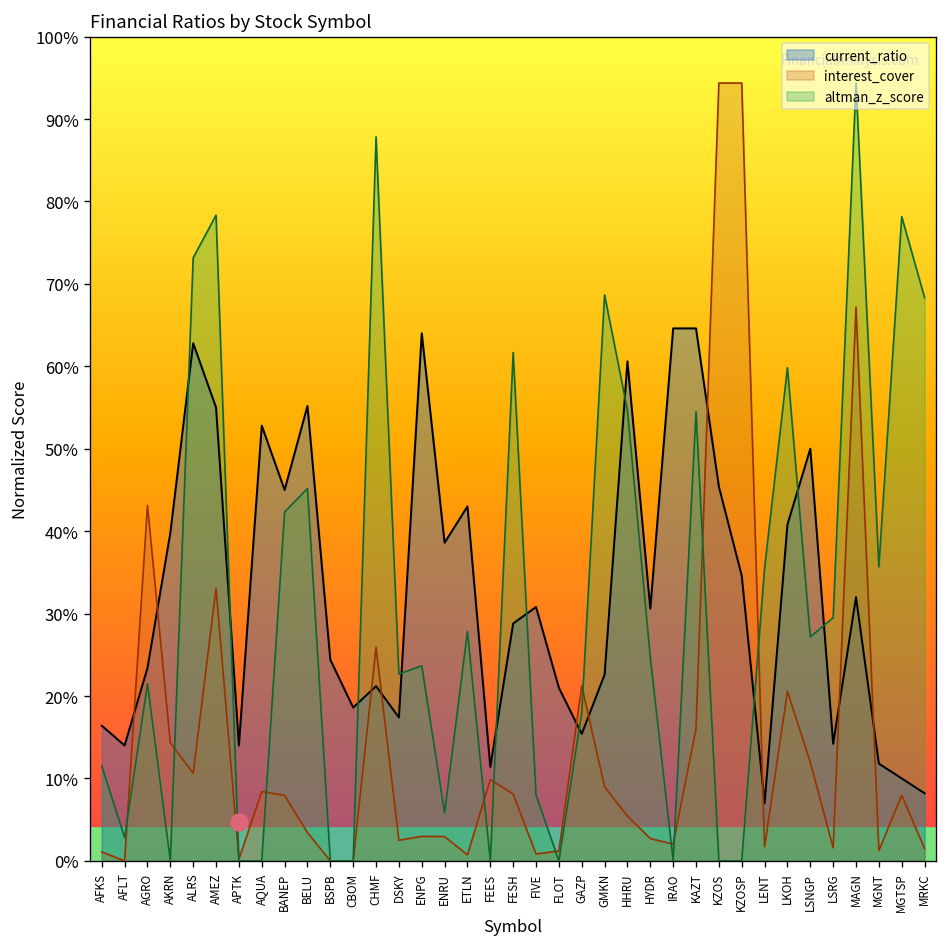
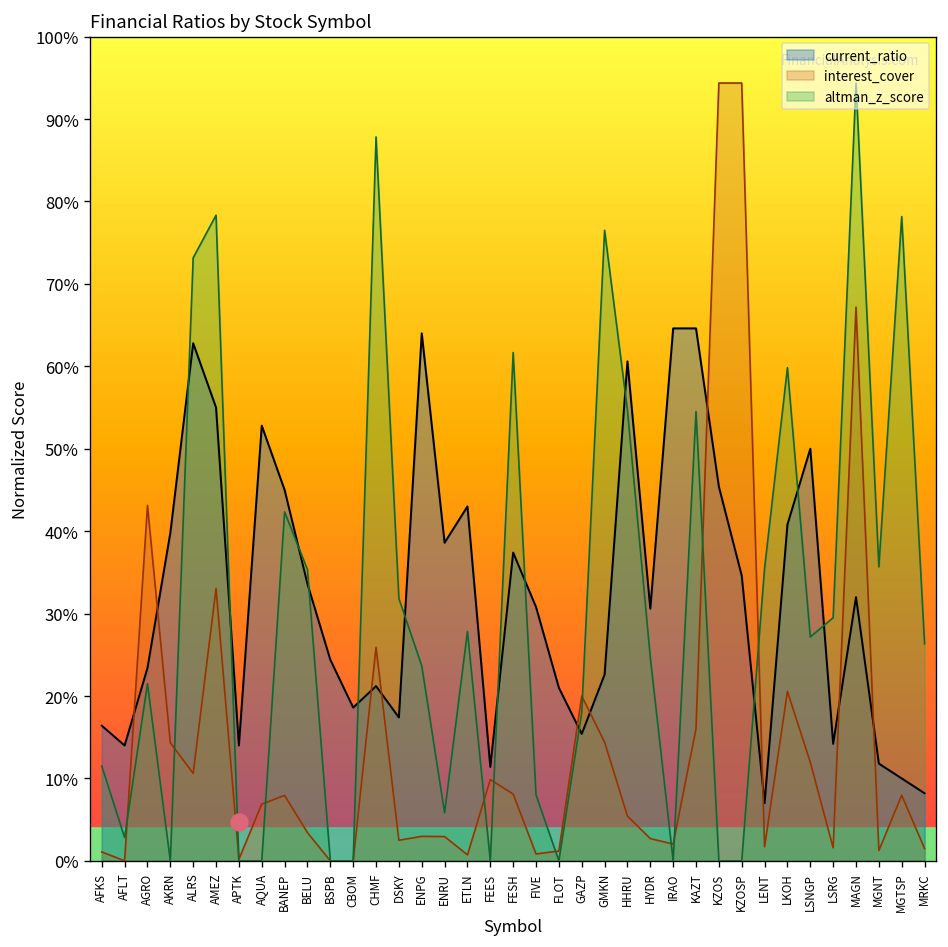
  {
    "current_ratio": {
      "AFKS": "16%",
      "AFLT": "14%",
      "AGRO": "23%",
      "AKRN": "40%",
      "ALRS": "63%",
      "AMEZ": "55%",
      "APTK": "14%",
      "AQUA": "53%",
      "BANEP": "45%",
-     "BELU": "55%",
+     "BELU": "34%",
      "BSPB": "24%",
      "CBOM": "19%",
      "CHMF": "21%",
      "DSKY": "17%",
      "ENPG": "64%",
      "ENRU": "39%",
      "ETLN": "43%",
      "FEES": "11%",
-     "FESH": "29%",
+     "FESH": "37%",
      "FIVE": "31%",
      "FLOT": "21%",
      "GAZP": "15%",
      "GMKN": "23%",
      "HHRU": "61%",
      "HYDR": "31%",
      "IRAO": "65%",
      "KAZT": "65%",
      "KZOS": "45%",
      "KZOSP": "35%",
      "LENT": "7%",
      "LKOH": "41%",
      "LSNGP": "50%",
      "LSRG": "14%",
      "MAGN": "32%",
      "MGNT": "12%",
      "MGTSP": "10%",
      "MRKC": "8%"
    },
    "interest_cover": {
      "AGRO": "43%",
      "AKRN": "14%",
      "ALRS": "11%",
      "AMEZ": "33%",
-     "AQUA": "8%",
+     "AQUA": "7%",
      "BANEP": "8%",
      "CHMF": "26%",
      "FEES": "10%",
      "FESH": "8%",
-     "GAZP": "21%",
-     "GMKN": "9%",
+     "GAZP": "20%",
+     "GMKN": "14%",
      "HHRU": "5%",
      "KAZT": "16%",
      "KZOS": "94%",
      "KZOSP": "94%",
      "LKOH": "21%",
      "LSNGP": "12%",
      "MAGN": "67%",
      "MGTSP": "8%"
    },
    "altman_z_score": {
      "AFKS": "11%",
      "AGRO": "21%",
      "ALRS": "73%",
      "AMEZ": "78%",
      "BANEP": "42%",
-     "BELU": "45%",
+     "BELU": "35%",
      "CHMF": "88%",
-     "DSKY": "23%",
+     "DSKY": "32%",
      "ENPG": "24%",
      "ENRU": "6%",
      "ETLN": "28%",
      "FESH": "62%",
      "FIVE": "8%",
      "GAZP": "18%",
-     "GMKN": "69%",
+     "GMKN": "76%",
      "HHRU": "55%",
      "HYDR": "25%",
      "KAZT": "54%",
      "LENT": "35%",
      "LKOH": "60%",
      "LSNGP": "27%",
      "LSRG": "29%",
      "MGNT": "36%",
      "MGTSP": "78%",
-     "MRKC": "68%"
+     "MRKC": "26%"
    }
  }
